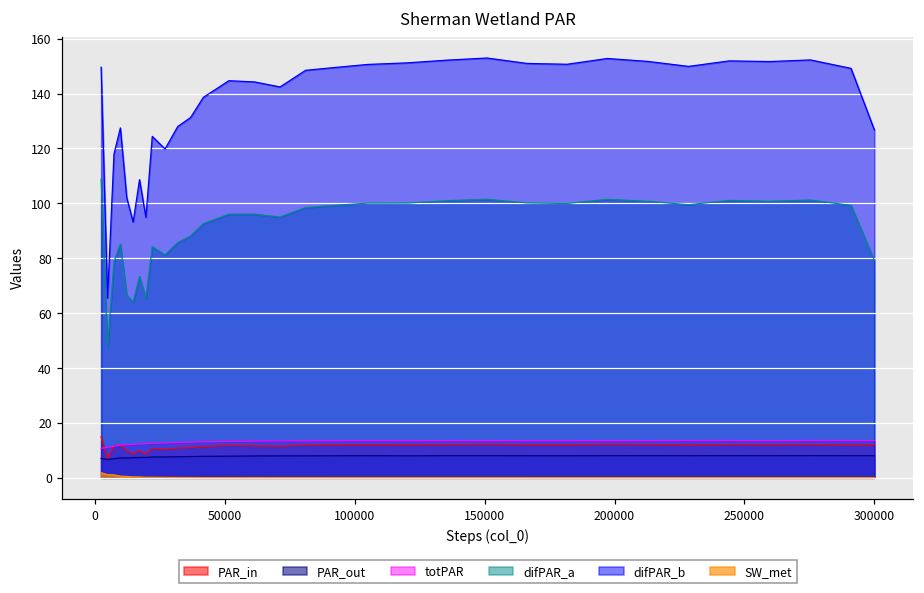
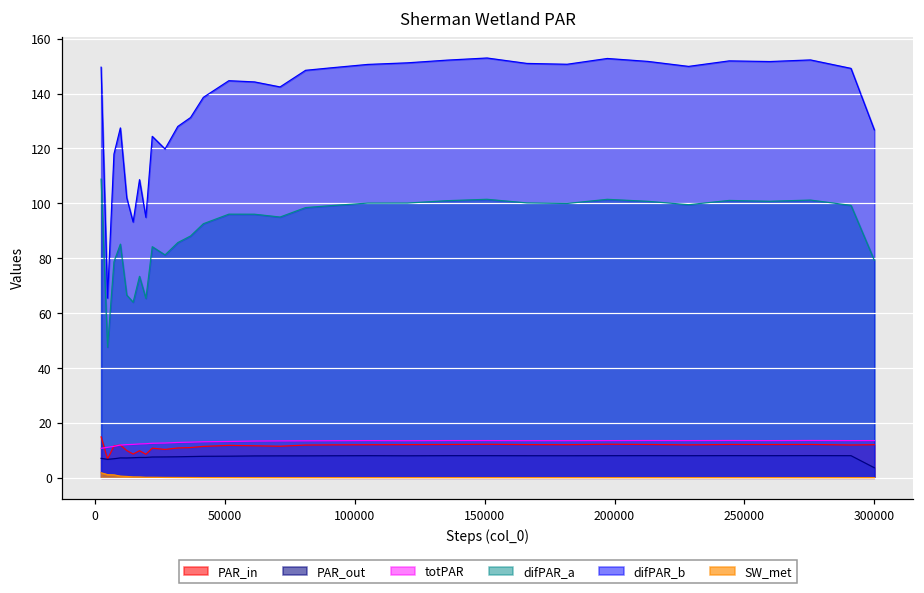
  {
    "PAR_in": {
      "300000": 12
    },
    "PAR_out": {
-     "300000": 8
+     "300000": 4
    },
    "totPAR": {
      "300000": 14
    },
    "difPAR_a": {
      "300000": 79
    },
    "difPAR_b": {
      "300000": 127
    },
    "SW_met": {
      "300000": 0
    }
  }
